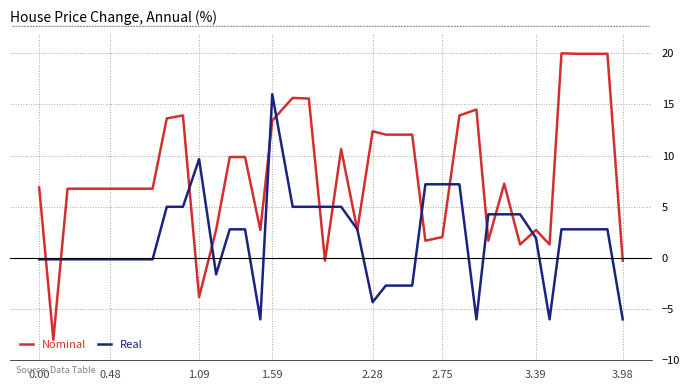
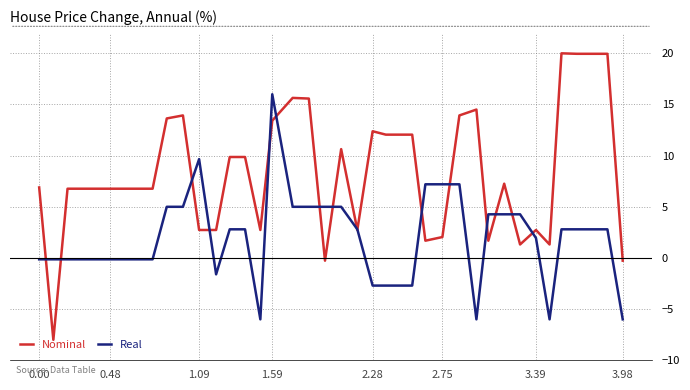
  {
    "Nominal": {
      "0.00": 6.9,
      "0.48": 6.8,
-     "1.09": -3.8,
+     "1.09": 2.7,
      "1.59": 13.4,
      "2.28": 12.4,
      "2.75": 2.0,
      "3.39": 2.7,
      "3.98": -0.3
    },
    "Real": {
      "0.00": -0.1,
      "0.48": -0.1,
      "1.09": 9.7,
      "1.59": 16.0,
-     "2.28": -4.3,
+     "2.28": -2.7,
      "2.75": 7.2,
      "3.39": 2.0,
      "3.98": -6.0
    }
  }
